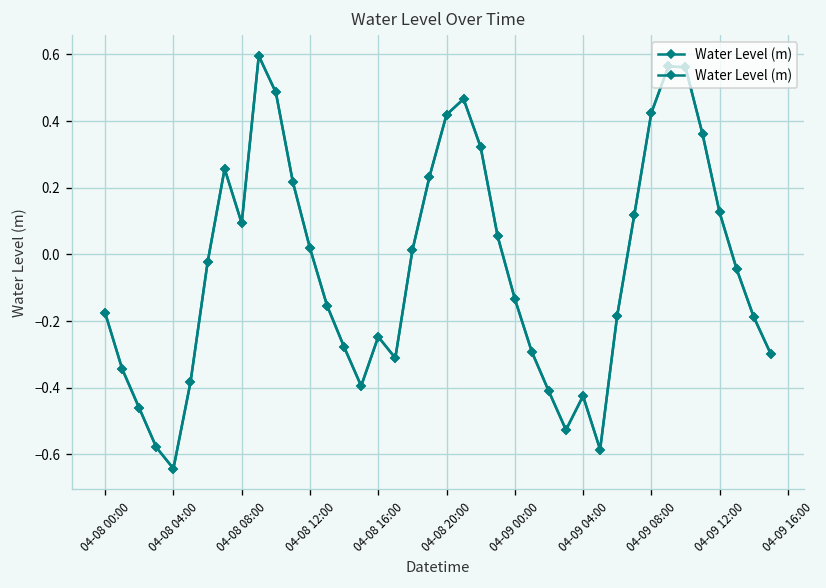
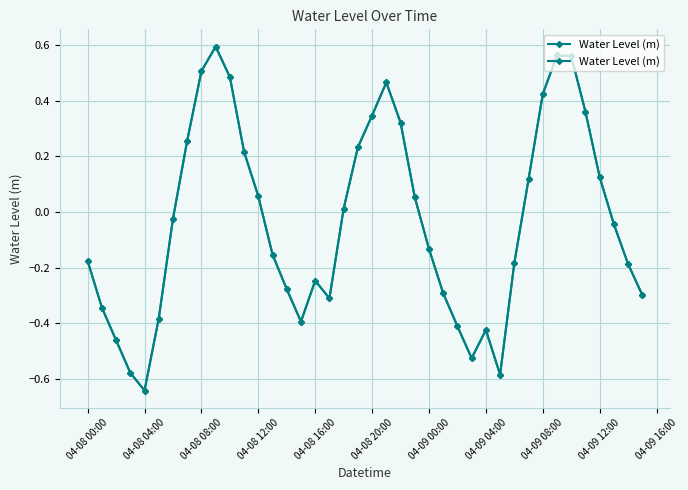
  {
    "04-08 00:00": -0.18,
    "04-08 04:00": -0.64,
-   "04-08 08:00": 0.09,
-   "04-08 12:00": 0.02,
+   "04-08 08:00": 0.51,
+   "04-08 12:00": 0.06,
    "04-08 16:00": -0.25,
-   "04-08 20:00": 0.42,
+   "04-08 20:00": 0.35,
    "04-09 00:00": -0.13,
    "04-09 04:00": -0.42,
    "04-09 08:00": 0.42,
    "04-09 12:00": 0.13
  }
